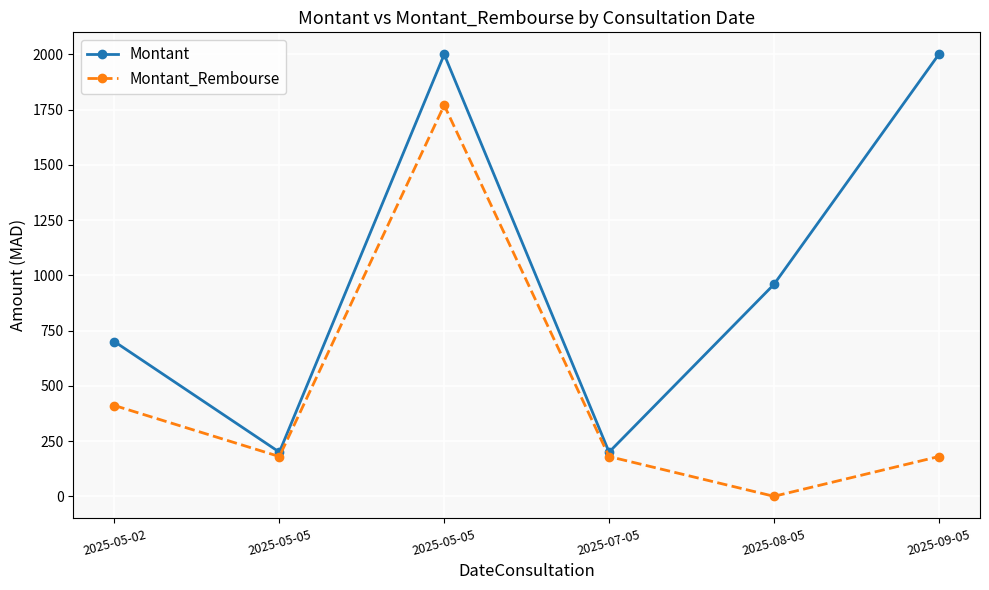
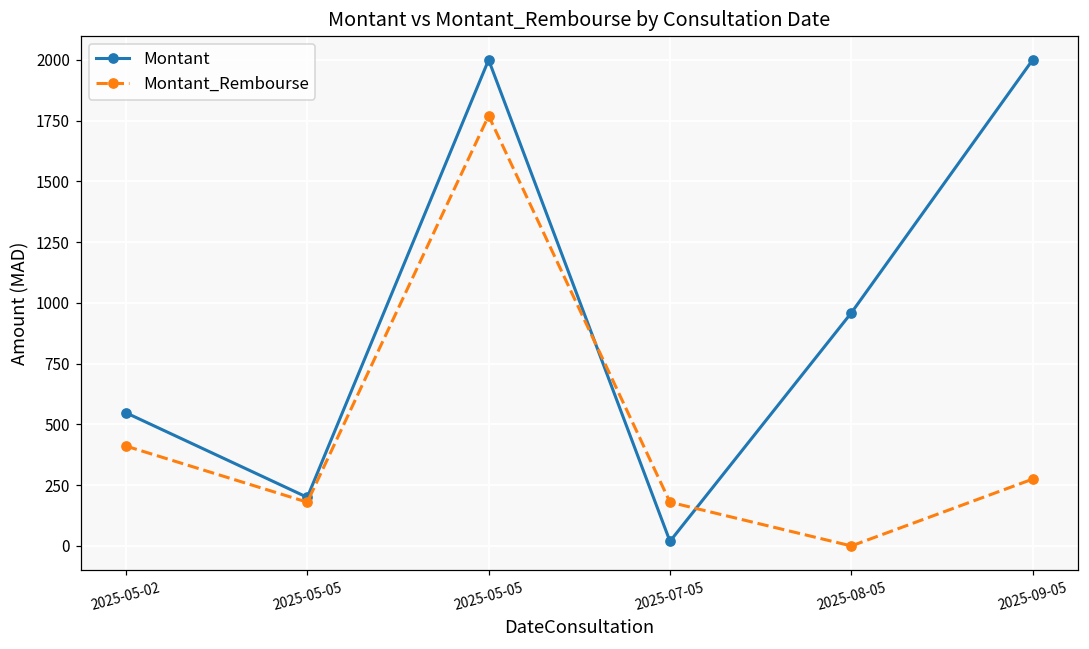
  {
    "Montant": {
-     "2025-05-02": 700,
-     "2025-07-05": 200,
+     "2025-05-02": 550,
+     "2025-07-05": 20,
      "2025-08-05": 960,
      "2025-09-05": 2000
    },
    "Montant_Rembourse": {
      "2025-05-02": 410,
      "2025-07-05": 180,
      "2025-08-05": 0,
-     "2025-09-05": 180
+     "2025-09-05": 280
    }
  }
